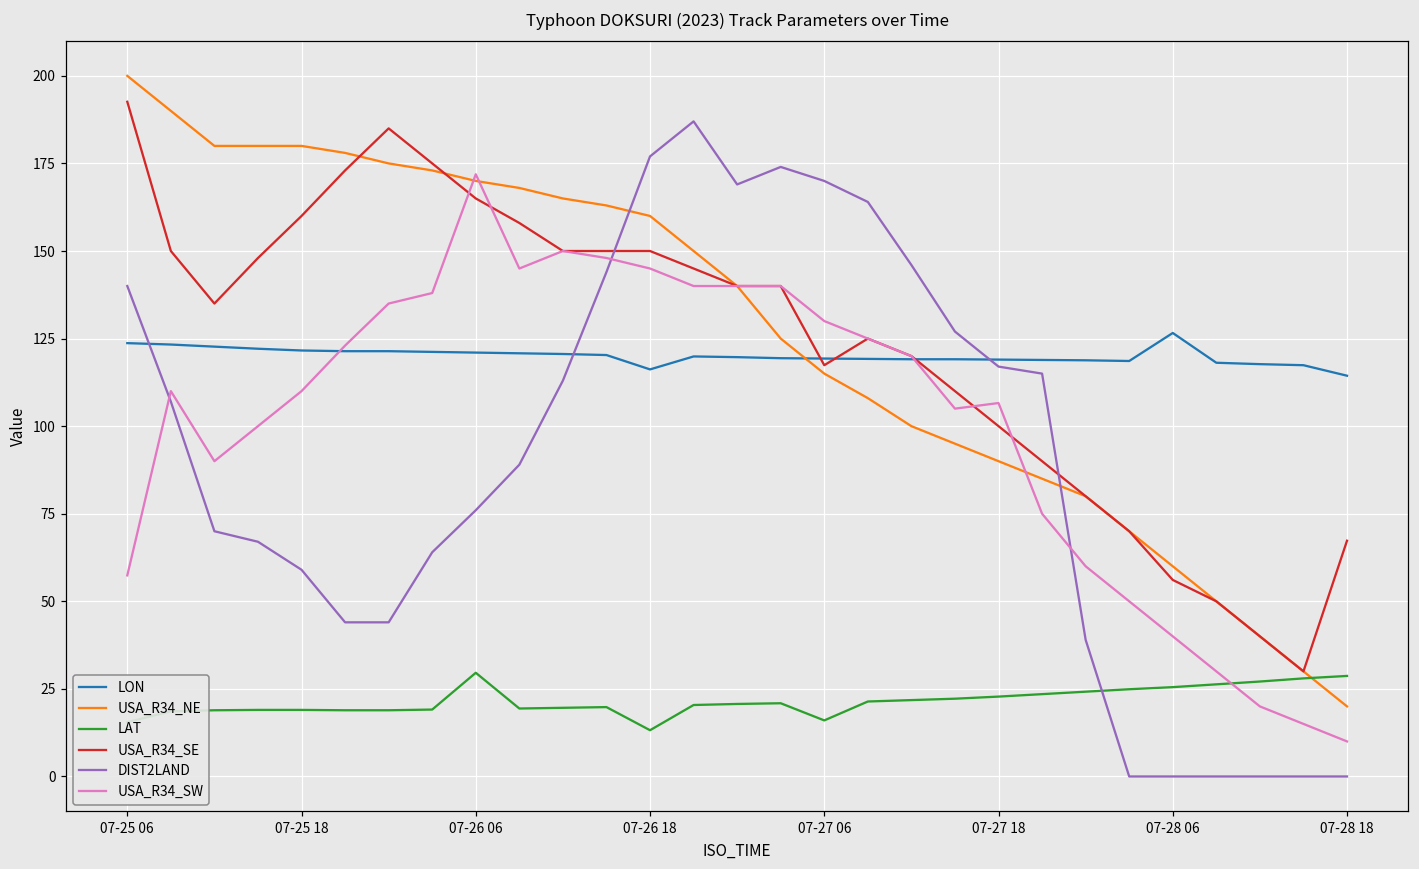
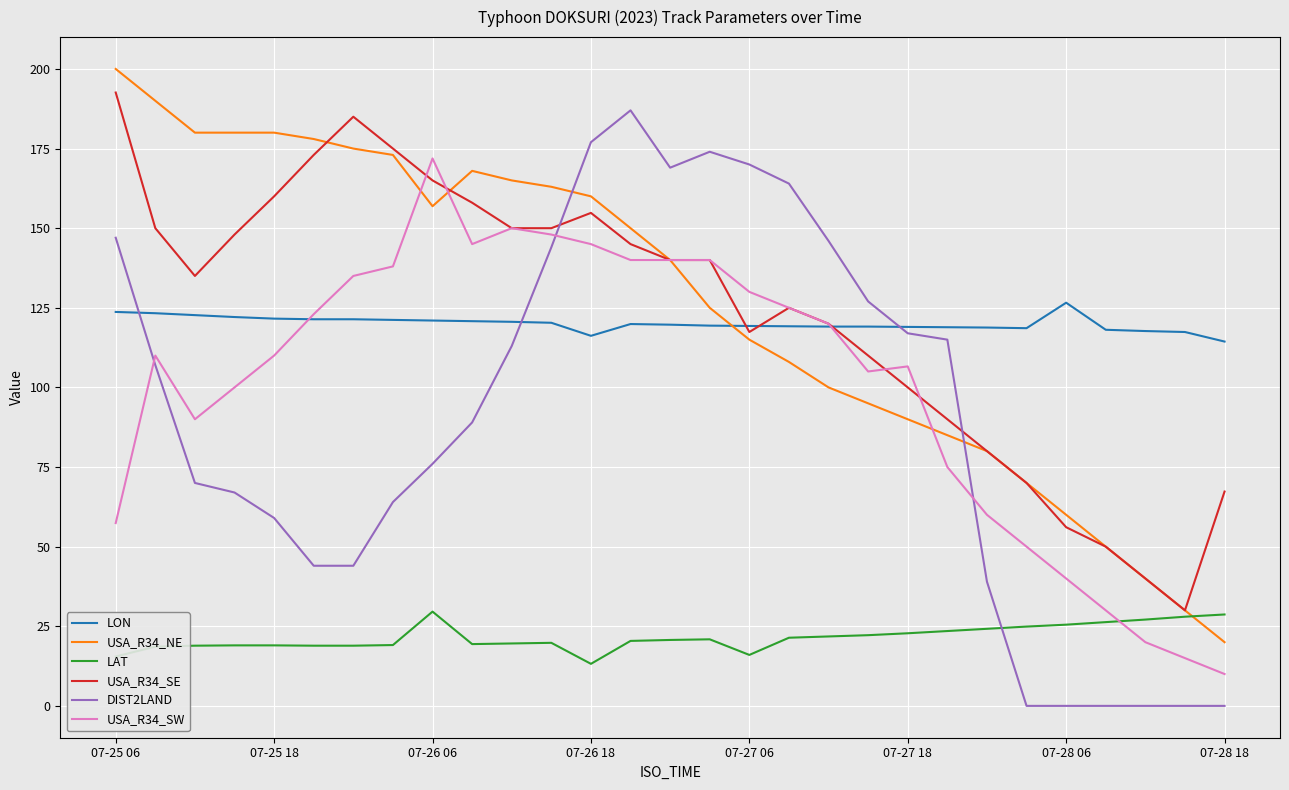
  {
    "LON": {
      "07-25 06": 124,
      "07-25 18": 122,
      "07-26 06": 121,
      "07-26 18": 116,
      "07-27 06": 119,
      "07-27 18": 119,
      "07-28 06": 127,
      "07-28 18": 114
    },
    "USA_R34_NE": {
      "07-25 06": 200,
      "07-25 18": 180,
-     "07-26 06": 170,
+     "07-26 06": 157,
      "07-26 18": 160,
      "07-27 06": 115,
      "07-27 18": 90,
      "07-28 06": 60,
      "07-28 18": 20
    },
    "LAT": {
      "07-25 18": 19,
      "07-26 06": 30,
      "07-26 18": 13,
      "07-27 06": 16,
      "07-27 18": 23,
      "07-28 06": 26,
      "07-28 18": 29
    },
    "USA_R34_SE": {
      "07-25 06": 193,
      "07-25 18": 160,
      "07-26 06": 165,
-     "07-26 18": 150,
+     "07-26 18": 155,
      "07-27 06": 117,
      "07-27 18": 100,
      "07-28 06": 56,
      "07-28 18": 67
    },
    "DIST2LAND": {
-     "07-25 06": 140,
+     "07-25 06": 147,
      "07-25 18": 59,
      "07-26 06": 76,
      "07-26 18": 177,
      "07-27 06": 170,
      "07-27 18": 117,
      "07-28 06": 0,
      "07-28 18": 0
    },
    "USA_R34_SW": {
      "07-25 06": 57,
      "07-25 18": 110,
      "07-26 06": 172,
      "07-26 18": 145,
      "07-27 06": 130,
      "07-27 18": 107,
      "07-28 06": 40,
      "07-28 18": 10
    }
  }
